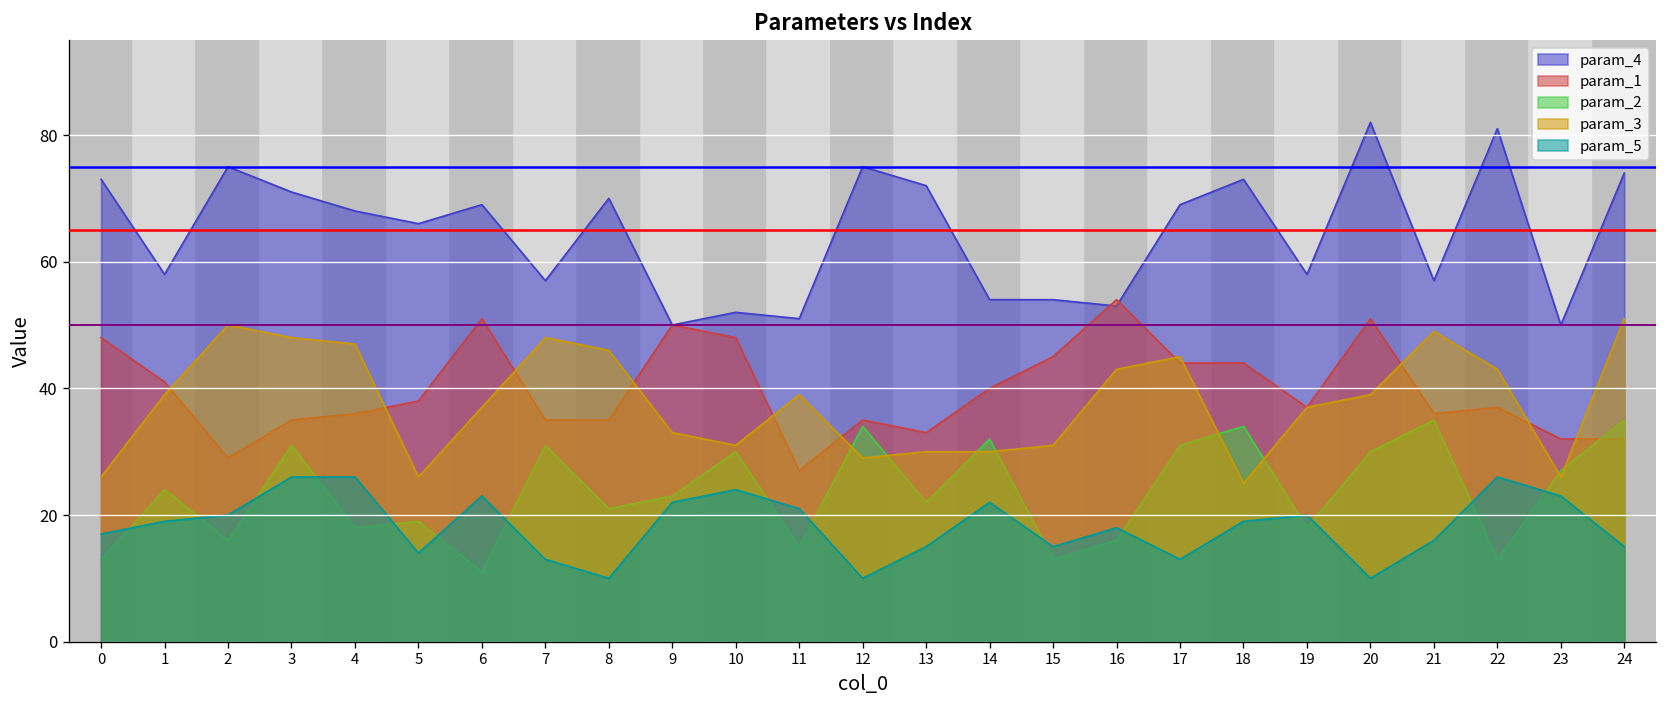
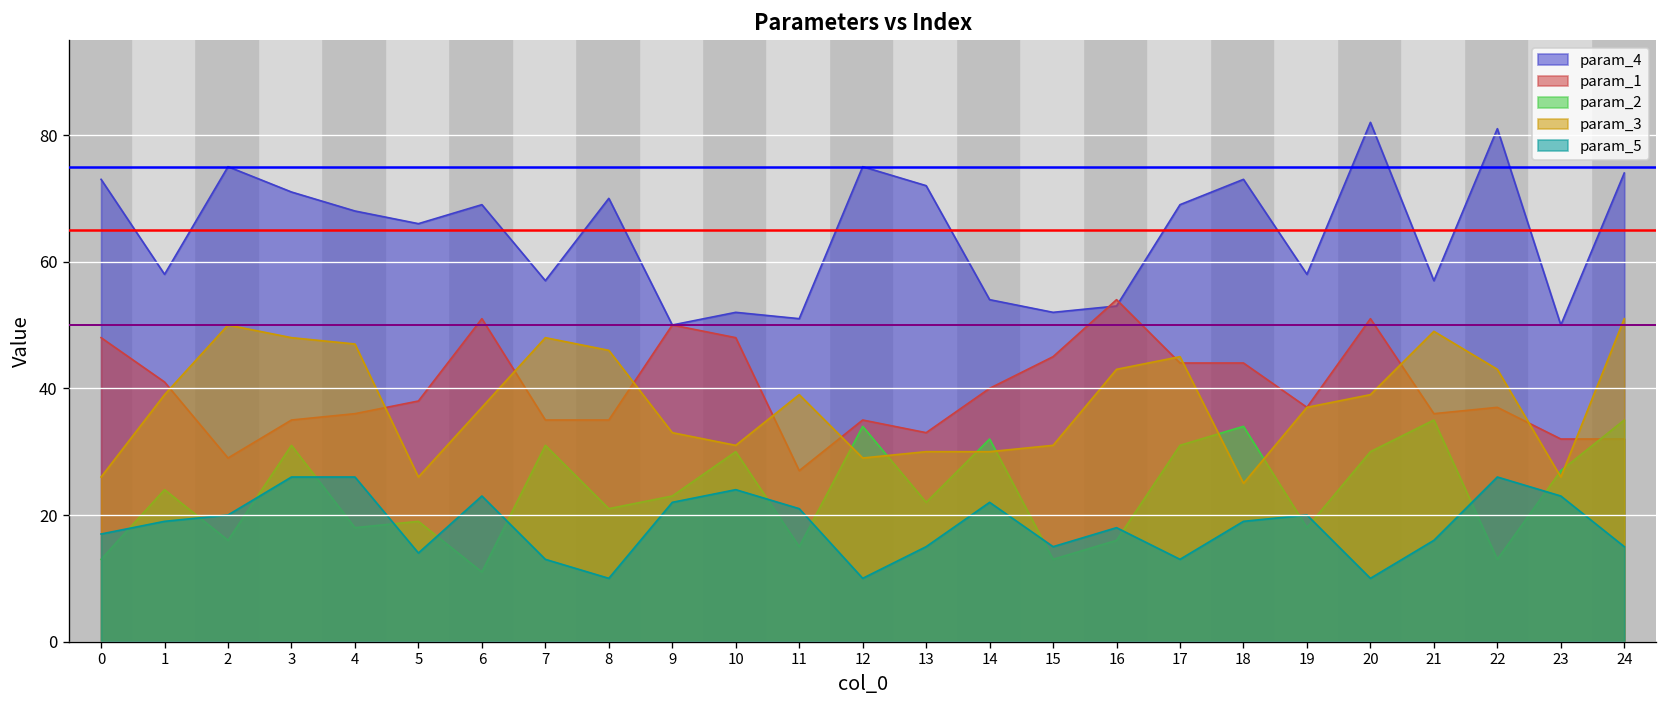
  {
    "param_4": {
      "0": 73,
      "1": 58,
      "2": 75,
      "3": 71,
      "4": 68,
      "5": 66,
      "6": 69,
      "7": 57,
      "8": 70,
      "10": 52,
      "11": 51,
      "12": 75,
      "13": 72,
      "14": 54,
-     "15": 54,
+     "15": 52,
      "16": 53,
      "17": 69,
      "18": 73,
      "19": 58,
      "20": 82,
      "21": 57,
      "22": 81,
      "23": 50,
      "24": 74
    },
    "param_1": {
      "0": 48,
      "1": 41,
      "2": 29,
      "3": 35,
      "4": 36,
      "5": 38,
      "6": 51,
      "7": 35,
      "8": 35,
      "10": 48,
      "11": 27,
      "12": 35,
      "13": 33,
      "14": 40,
      "15": 45,
      "16": 54,
      "17": 44,
      "18": 44,
      "20": 51,
      "21": 36,
      "22": 37,
      "23": 32,
      "24": 32
    },
    "param_2": {
      "0": 13,
      "1": 24,
      "2": 16,
      "3": 31,
      "4": 18,
      "5": 19,
      "6": 11,
      "7": 31,
      "8": 21,
      "9": 23,
      "10": 30,
      "11": 15,
      "12": 34,
      "13": 22,
      "14": 32,
      "15": 13,
      "16": 16,
      "17": 31,
      "18": 34,
      "19": 18,
      "20": 30,
      "21": 35,
      "22": 13,
      "23": 27,
      "24": 35
    },
    "param_3": {
      "0": 26,
      "1": 39,
      "2": 50,
      "3": 48,
      "4": 47,
      "5": 26,
      "6": 37,
      "7": 48,
      "8": 46,
      "9": 33,
      "10": 31,
      "11": 39,
      "12": 29,
      "13": 30,
      "14": 30,
      "15": 31,
      "16": 43,
      "17": 45,
      "18": 25,
      "20": 39,
      "21": 49,
      "22": 43,
      "23": 26,
      "24": 51
    },
    "param_5": {
      "0": 17,
      "1": 19,
      "2": 20,
      "3": 26,
      "4": 26,
      "5": 14,
      "6": 23,
      "7": 13,
      "8": 10,
      "9": 22,
      "10": 24,
      "11": 21,
      "12": 10,
      "13": 15,
      "14": 22,
      "15": 15,
      "16": 18,
      "17": 13,
      "18": 19,
      "19": 20,
      "20": 10,
      "21": 16,
      "22": 26,
      "23": 23,
      "24": 15
    }
  }
